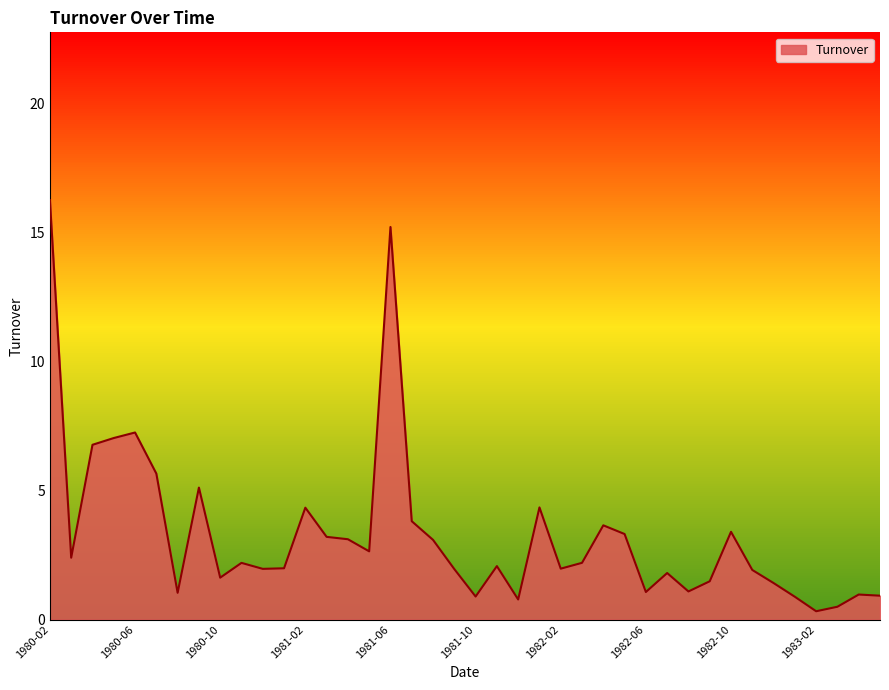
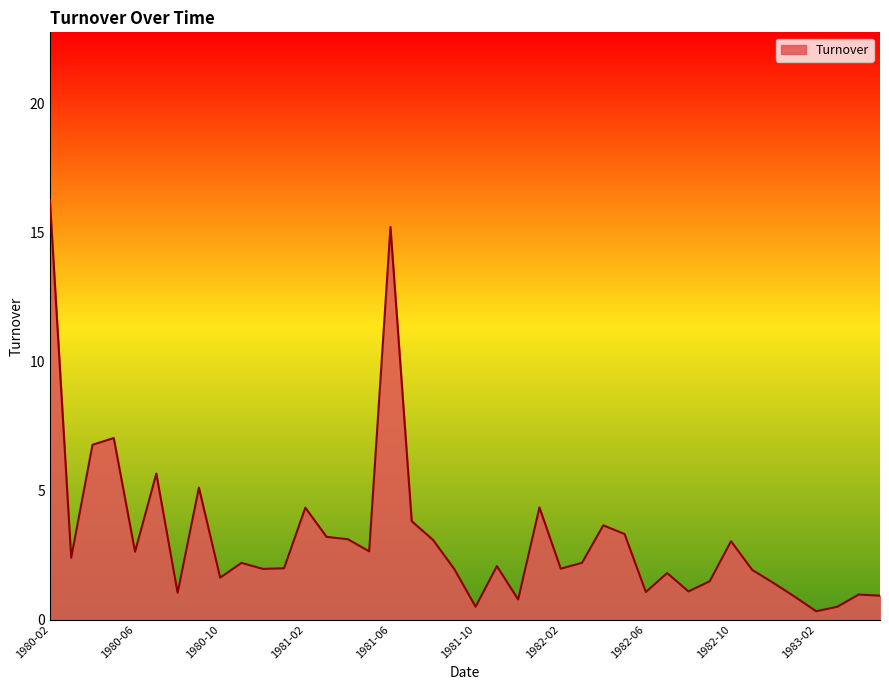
  {
    "1980-02": 16.3,
-   "1980-06": 7.2,
+   "1980-06": 2.6,
    "1980-10": 1.6,
    "1981-02": 4.3,
    "1981-06": 15.2,
-   "1981-10": 0.9,
+   "1981-10": 0.5,
    "1982-02": 2.0,
    "1982-06": 1.1,
-   "1982-10": 3.4,
+   "1982-10": 3.0,
    "1983-02": 0.3
  }
